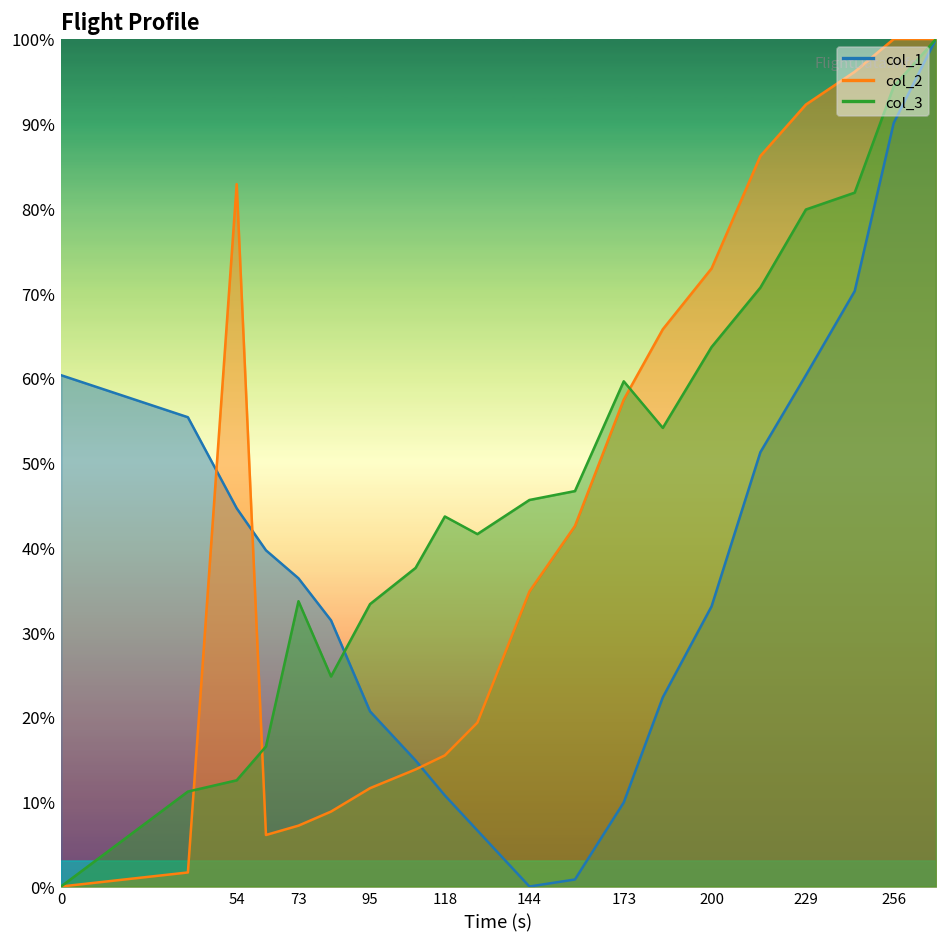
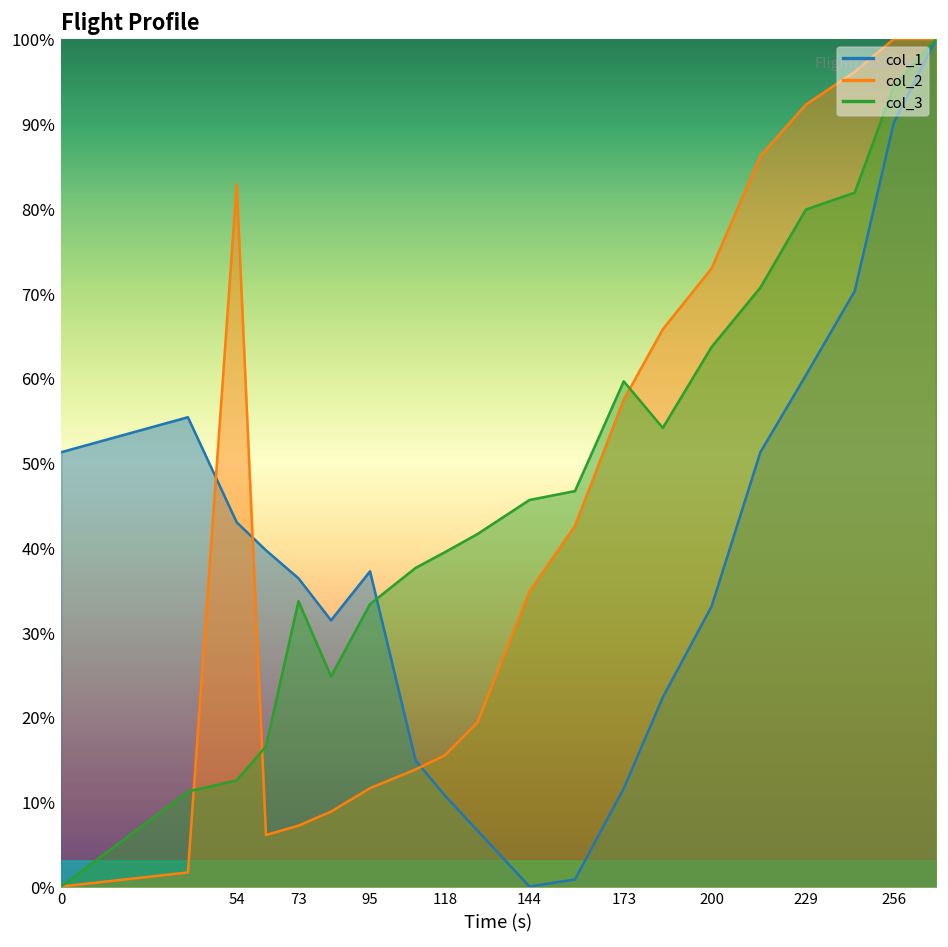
  {
    "col_1": {
-     "0": "60%",
-     "54": "45%",
+     "0": "51%",
+     "54": "43%",
      "73": "36%",
-     "95": "21%",
+     "95": "37%",
      "118": "11%",
-     "173": "10%",
+     "173": "12%",
      "200": "33%",
      "229": "60%",
      "256": "90%"
    },
    "col_2": {
      "54": "83%",
      "73": "7%",
      "95": "12%",
      "118": "15%",
      "144": "35%",
      "173": "57%",
      "200": "73%",
      "229": "92%",
      "256": "100%"
    },
    "col_3": {
      "54": "13%",
      "73": "34%",
      "95": "33%",
-     "118": "44%",
+     "118": "39%",
      "144": "46%",
      "173": "60%",
      "200": "64%",
      "229": "80%"
    }
  }
